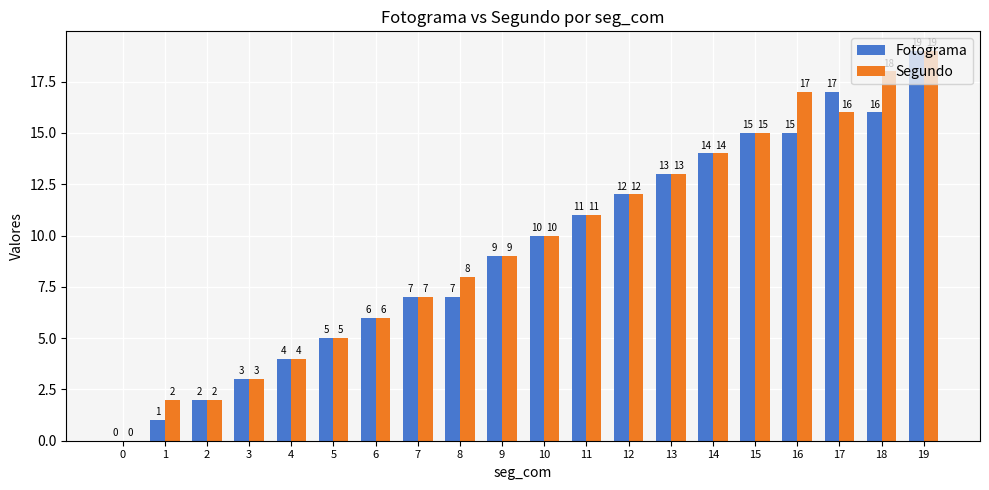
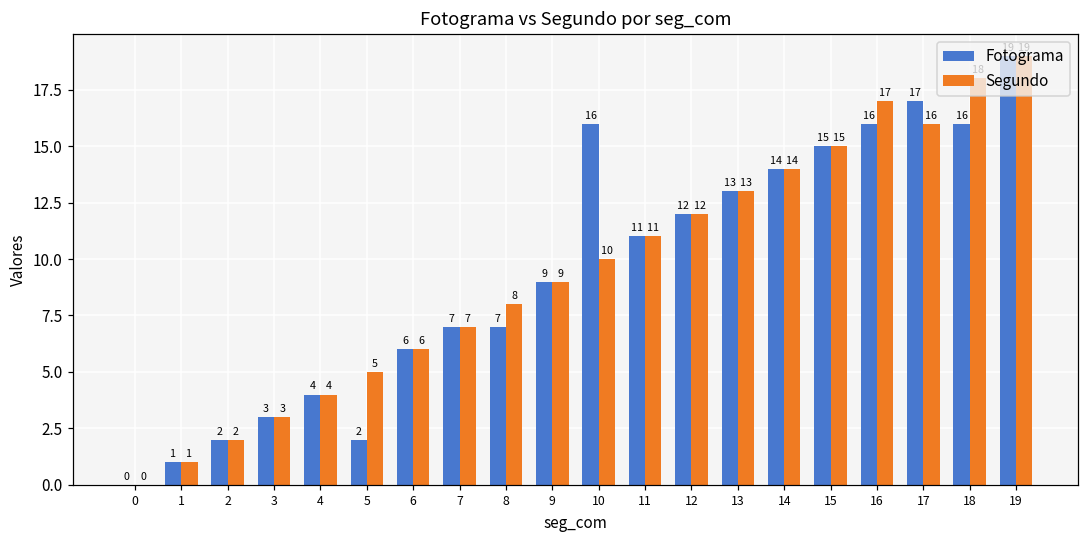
  {
    "Fotograma": {
      "0": 0,
      "1": 1,
      "2": 2,
      "3": 3,
      "4": 4,
-     "5": 5,
+     "5": 2,
      "6": 6,
      "7": 7,
      "8": 7,
      "9": 9,
-     "10": 10,
+     "10": 16,
      "11": 11,
      "12": 12,
      "13": 13,
      "14": 14,
      "15": 15,
-     "16": 15,
+     "16": 16,
      "17": 17,
      "18": 16
    },
    "Segundo": {
      "0": 0,
-     "1": 2,
+     "1": 1,
      "2": 2,
      "3": 3,
      "4": 4,
      "5": 5,
      "6": 6,
      "7": 7,
      "8": 8,
      "9": 9,
      "10": 10,
      "11": 11,
      "12": 12,
      "13": 13,
      "14": 14,
      "15": 15,
      "16": 17,
      "17": 16
    }
  }
